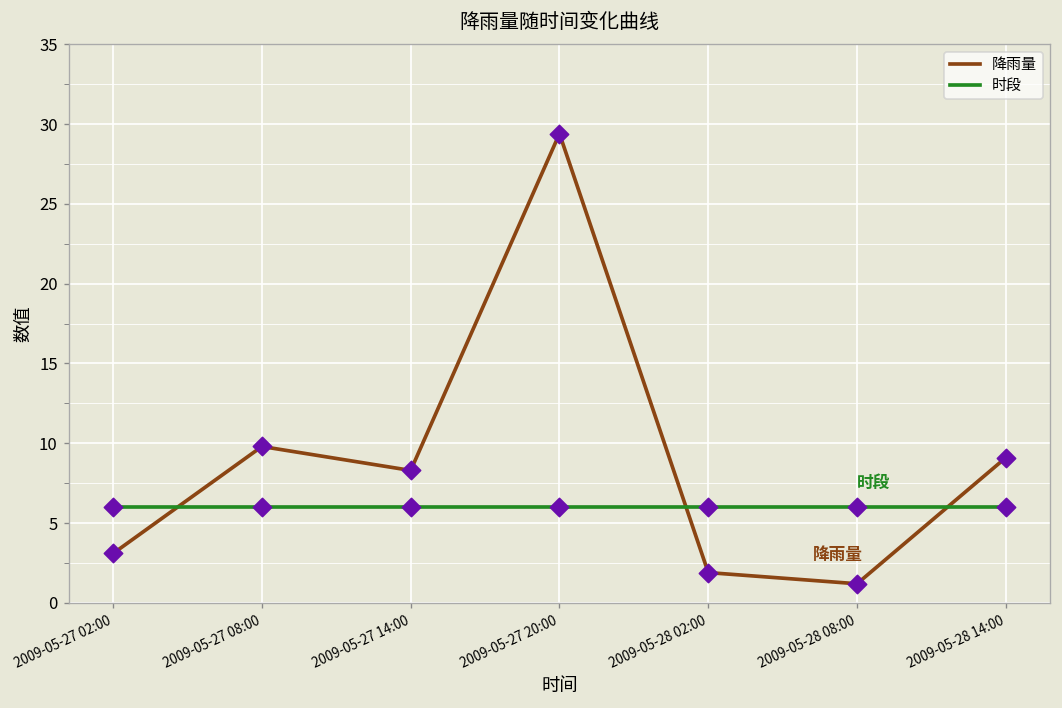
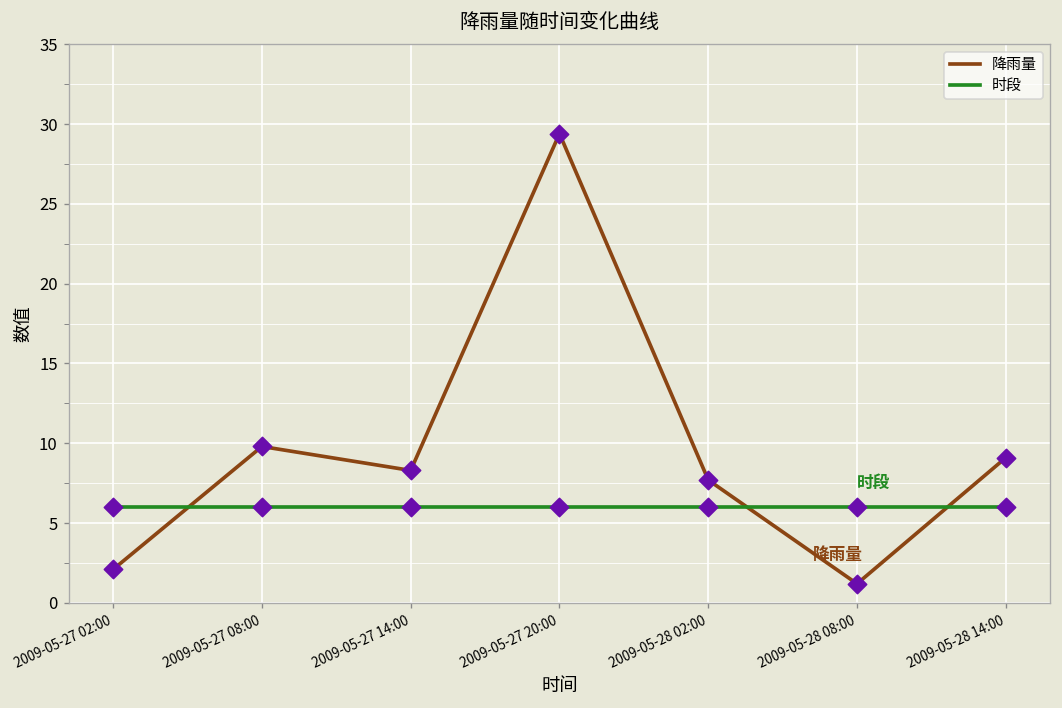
  {
    "降雨量": {
-     "2009-05-27 02:00": 3.1,
+     "2009-05-27 02:00": 2.1,
      "2009-05-27 08:00": 9.8,
      "2009-05-27 14:00": 8.3,
      "2009-05-27 20:00": 29.4,
-     "2009-05-28 02:00": 1.9,
+     "2009-05-28 02:00": 7.7,
      "2009-05-28 08:00": 1.2,
      "2009-05-28 14:00": 9.1
    },
    "时段": {
      "2009-05-27 02:00": 6.0,
      "2009-05-27 08:00": 6.0,
      "2009-05-27 14:00": 6.0,
      "2009-05-27 20:00": 6.0,
      "2009-05-28 02:00": 6.0,
      "2009-05-28 08:00": 6.0,
      "2009-05-28 14:00": 6.0
    }
  }
